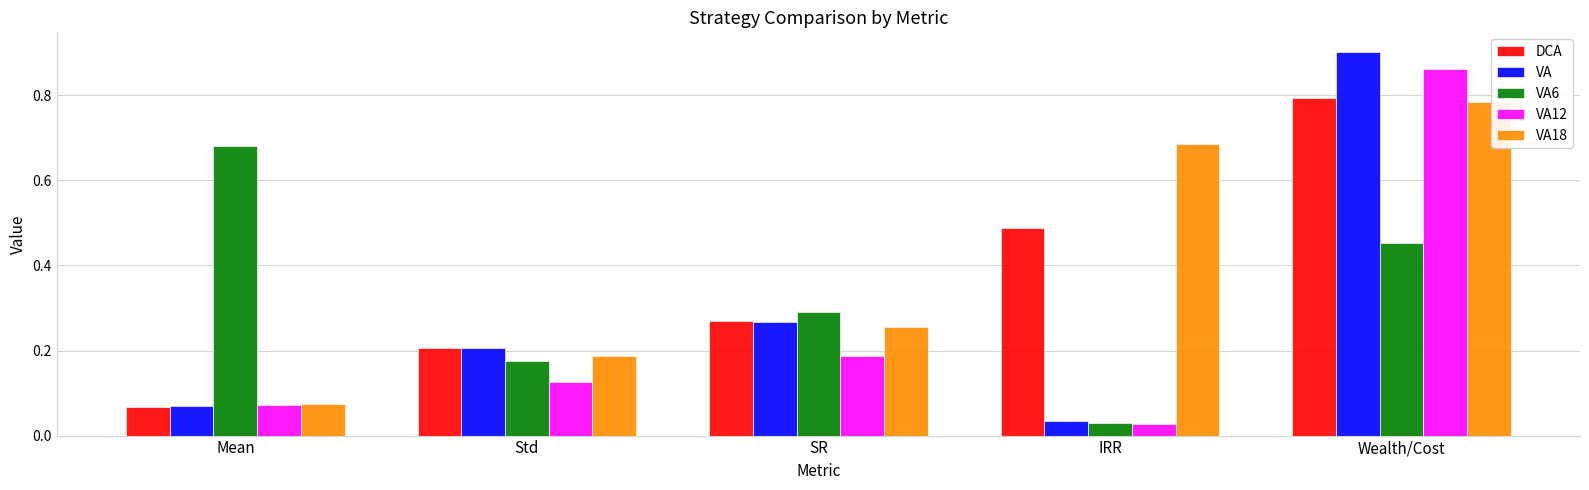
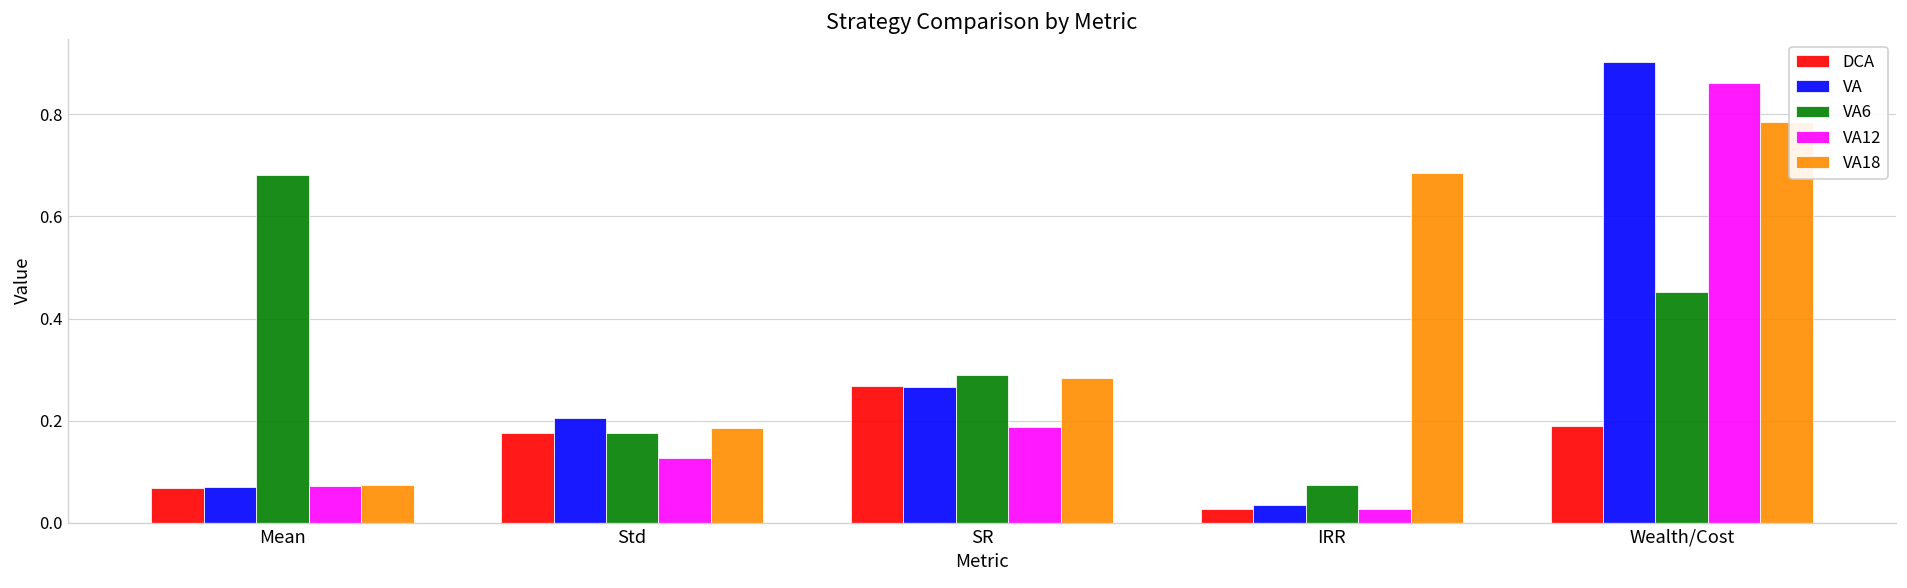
  {
    "DCA": {
      "Mean": 0.07,
-     "Std": 0.21,
+     "Std": 0.18,
      "SR": 0.27,
-     "IRR": 0.49,
-     "Wealth/Cost": 0.79
+     "IRR": 0.03,
+     "Wealth/Cost": 0.19
    },
    "VA": {
      "Mean": 0.07,
      "Std": 0.21,
      "SR": 0.27,
      "IRR": 0.03,
      "Wealth/Cost": 0.90
    },
    "VA6": {
      "Mean": 0.68,
      "Std": 0.18,
      "SR": 0.29,
-     "IRR": 0.03,
+     "IRR": 0.07,
      "Wealth/Cost": 0.45
    },
    "VA12": {
      "Mean": 0.07,
      "Std": 0.13,
      "SR": 0.19,
      "IRR": 0.03,
      "Wealth/Cost": 0.86
    },
    "VA18": {
      "Mean": 0.07,
      "Std": 0.19,
-     "SR": 0.26,
+     "SR": 0.28,
      "IRR": 0.69,
      "Wealth/Cost": 0.78
    }
  }
